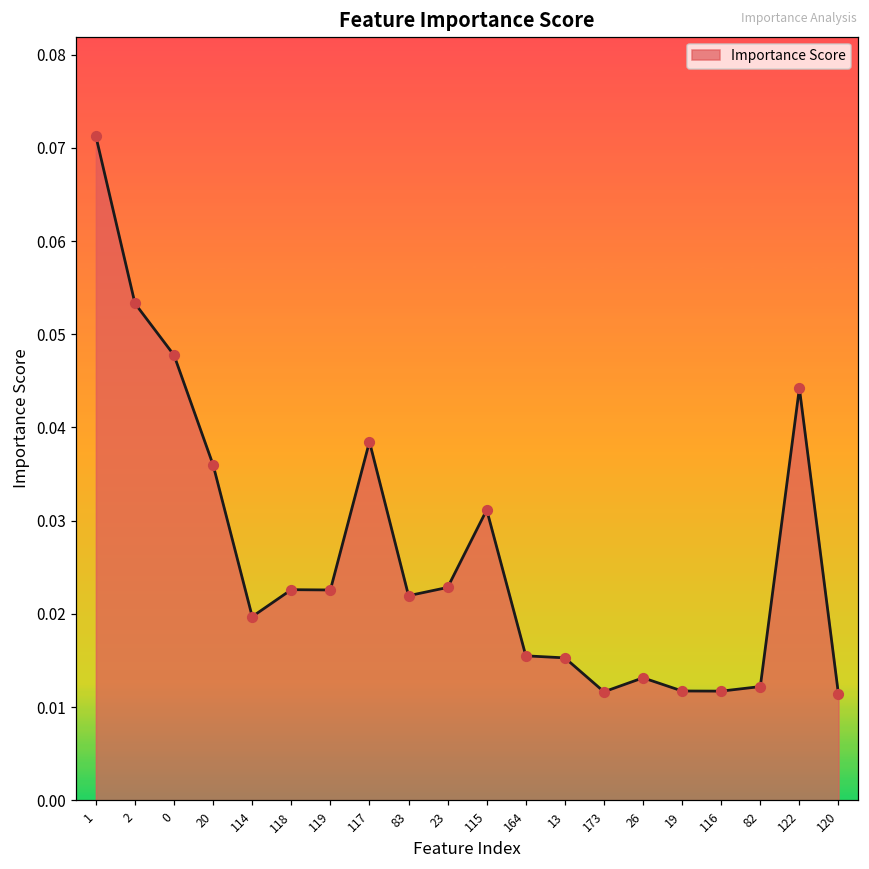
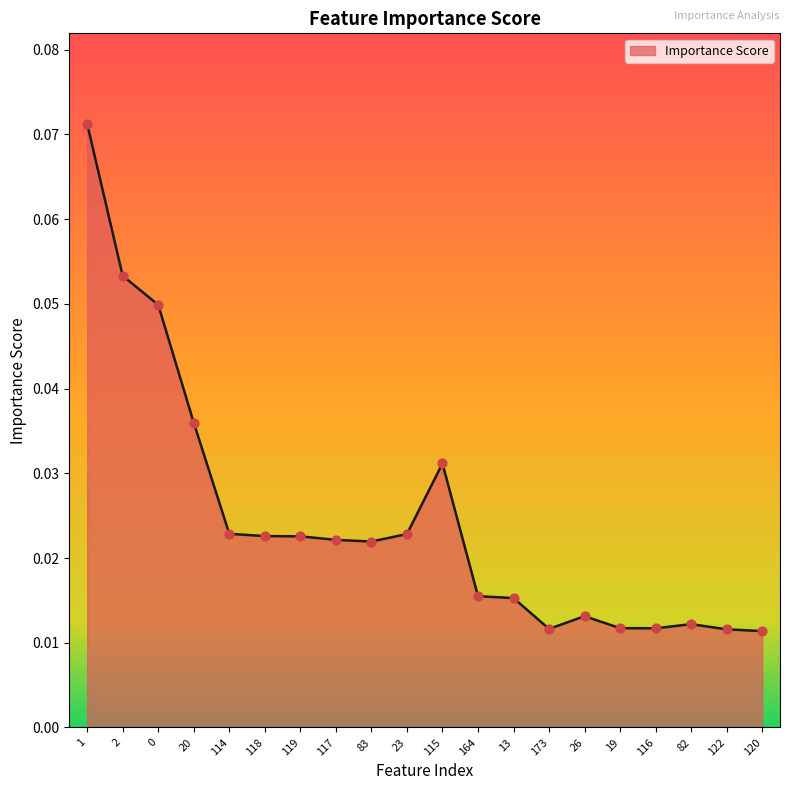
  {
    "1": 0.071,
    "2": 0.053,
-   "0": 0.048,
+   "0": 0.050,
    "20": 0.036,
-   "114": 0.020,
+   "114": 0.023,
    "118": 0.023,
    "119": 0.023,
-   "117": 0.038,
+   "117": 0.022,
    "83": 0.022,
    "23": 0.023,
    "115": 0.031,
    "164": 0.015,
    "13": 0.015,
    "173": 0.012,
    "26": 0.013,
    "19": 0.012,
    "116": 0.012,
    "82": 0.012,
-   "122": 0.044,
+   "122": 0.012,
    "120": 0.011
  }
